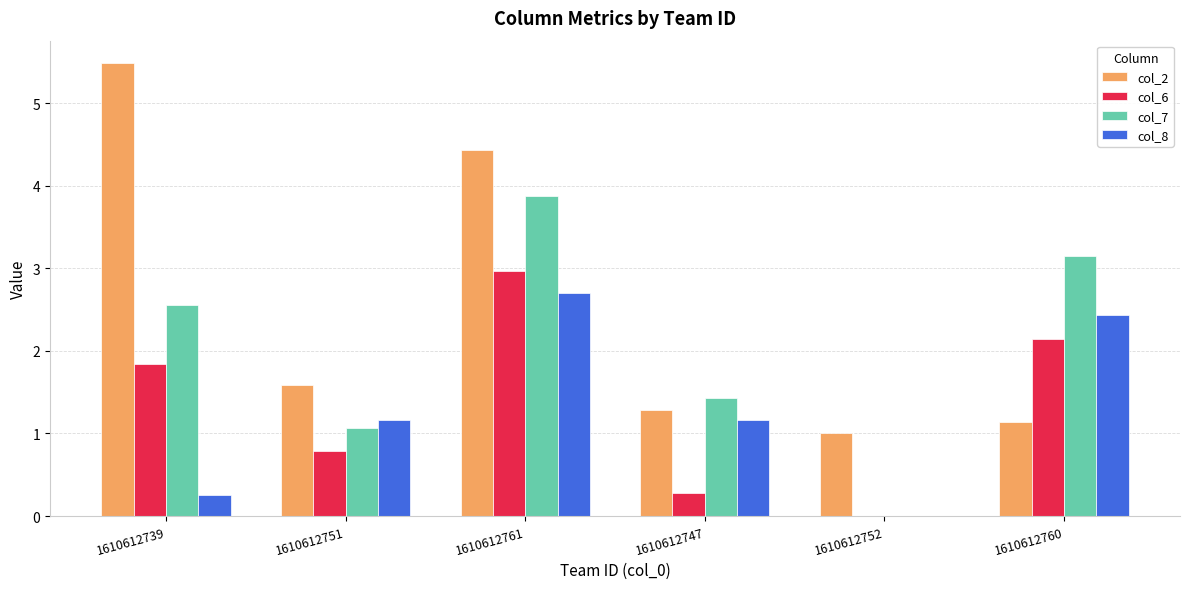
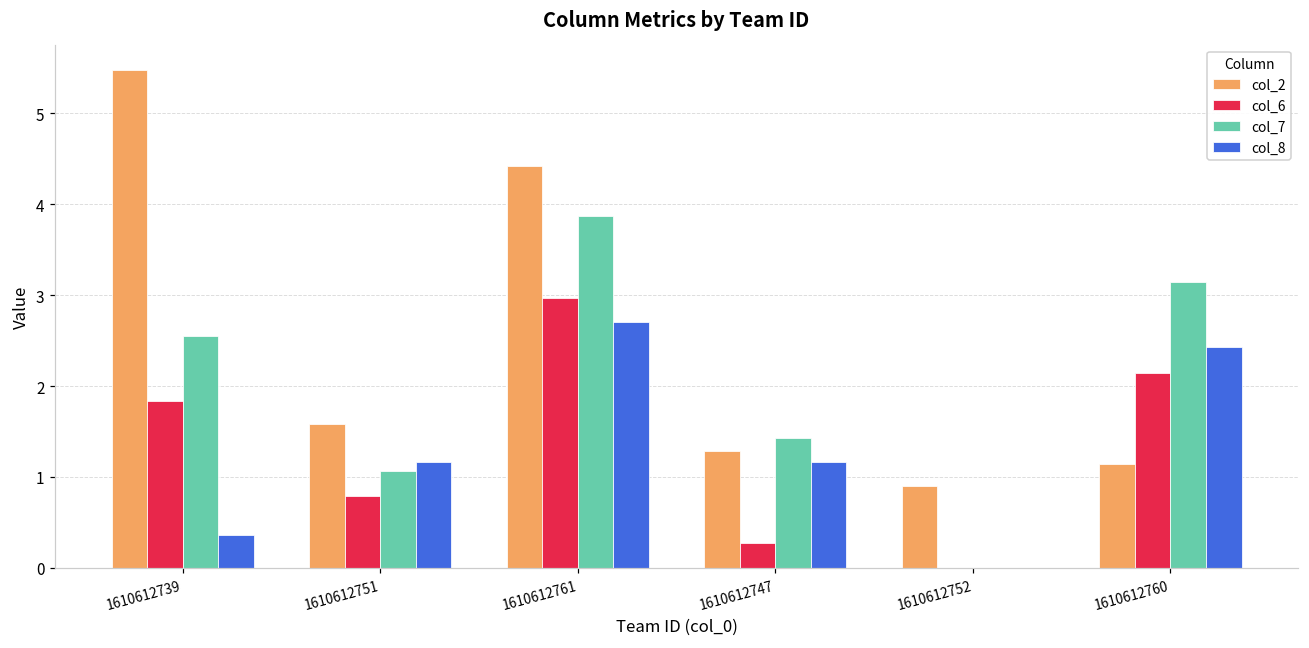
  {
    "col_2": {
      "1610612739": 5.5,
      "1610612751": 1.6,
      "1610612761": 4.4,
      "1610612747": 1.3,
-     "1610612752": 1.0,
+     "1610612752": 0.9,
      "1610612760": 1.1
    },
    "col_6": {
      "1610612739": 1.8,
      "1610612751": 0.8,
      "1610612761": 3.0,
      "1610612747": 0.3,
      "1610612752": 0.0,
      "1610612760": 2.1
    },
    "col_7": {
      "1610612739": 2.6,
      "1610612751": 1.1,
      "1610612761": 3.9,
      "1610612747": 1.4,
      "1610612752": 0.0,
      "1610612760": 3.1
    },
    "col_8": {
-     "1610612739": 0.3,
+     "1610612739": 0.4,
      "1610612751": 1.2,
      "1610612761": 2.7,
      "1610612747": 1.2,
      "1610612752": 0.0,
      "1610612760": 2.4
    }
  }
